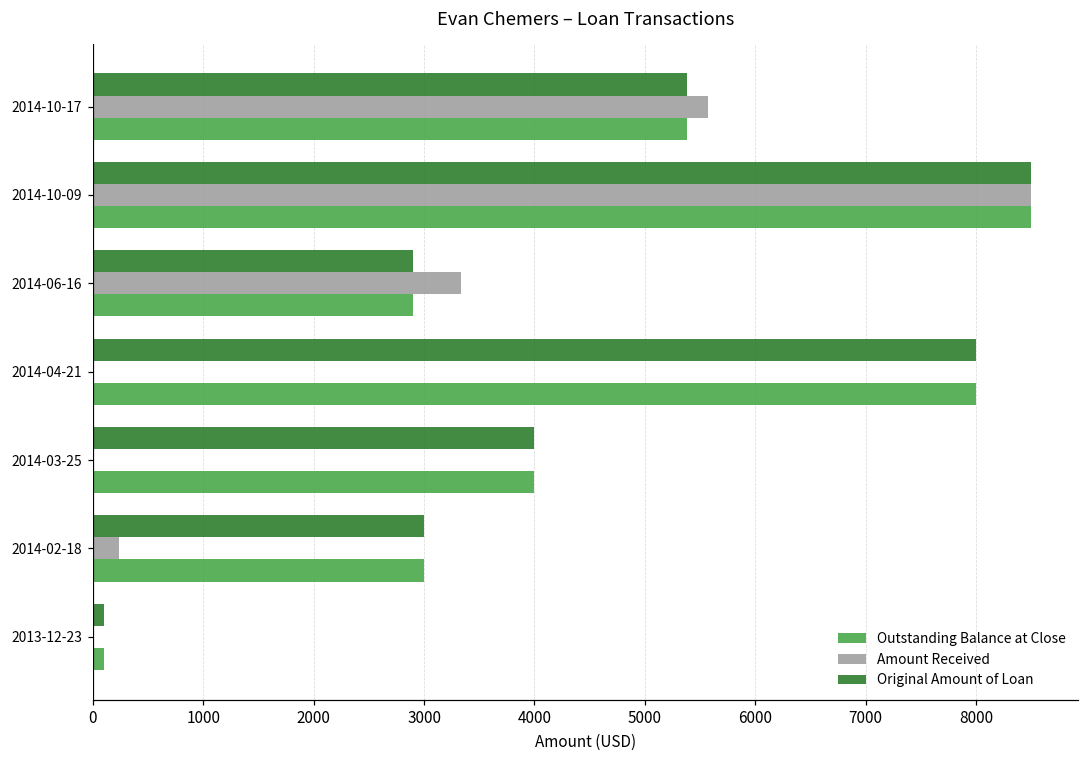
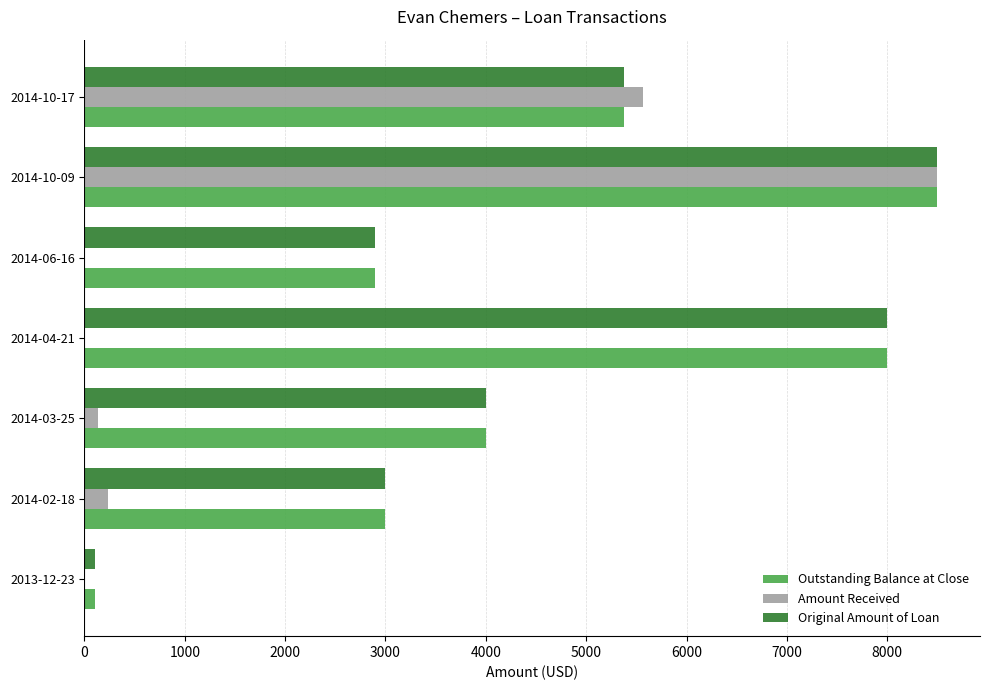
  {
    "Amount Received": {
      "2014-10-17": 5570,
      "2014-10-09": 8500,
-     "2014-06-16": 3330,
+     "2014-06-16": 0,
      "2014-04-21": 0,
-     "2014-03-25": 0,
+     "2014-03-25": 130,
      "2014-02-18": 240,
      "2013-12-23": 0
    }
  }
